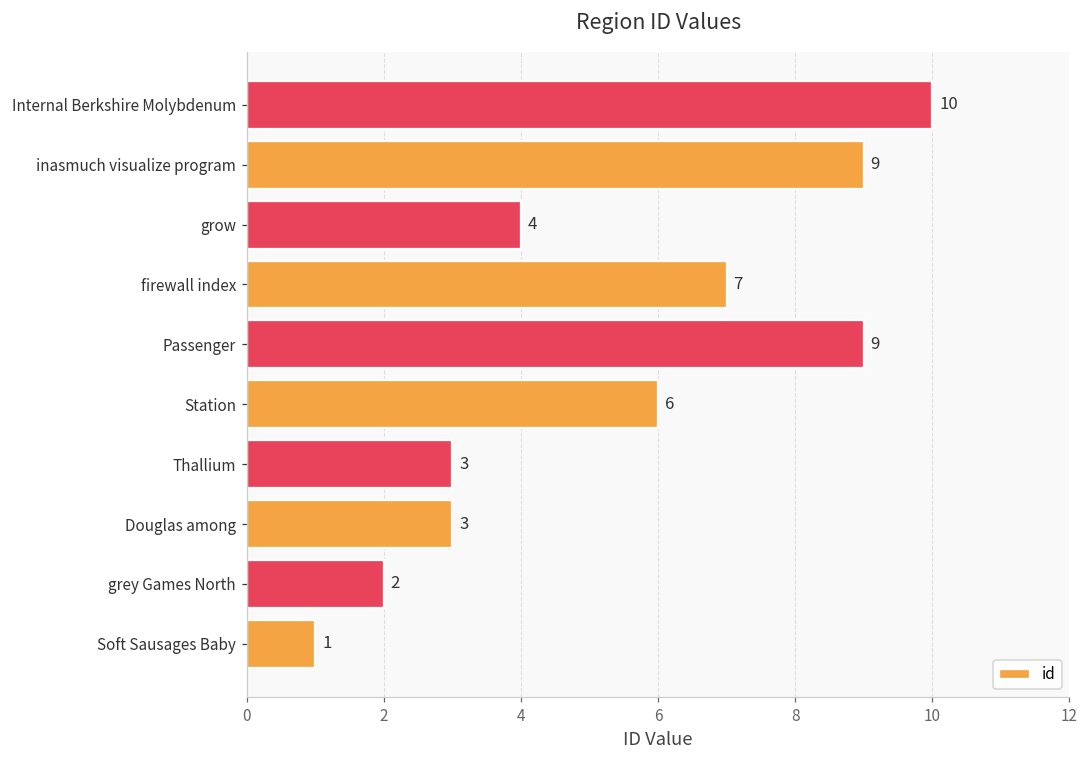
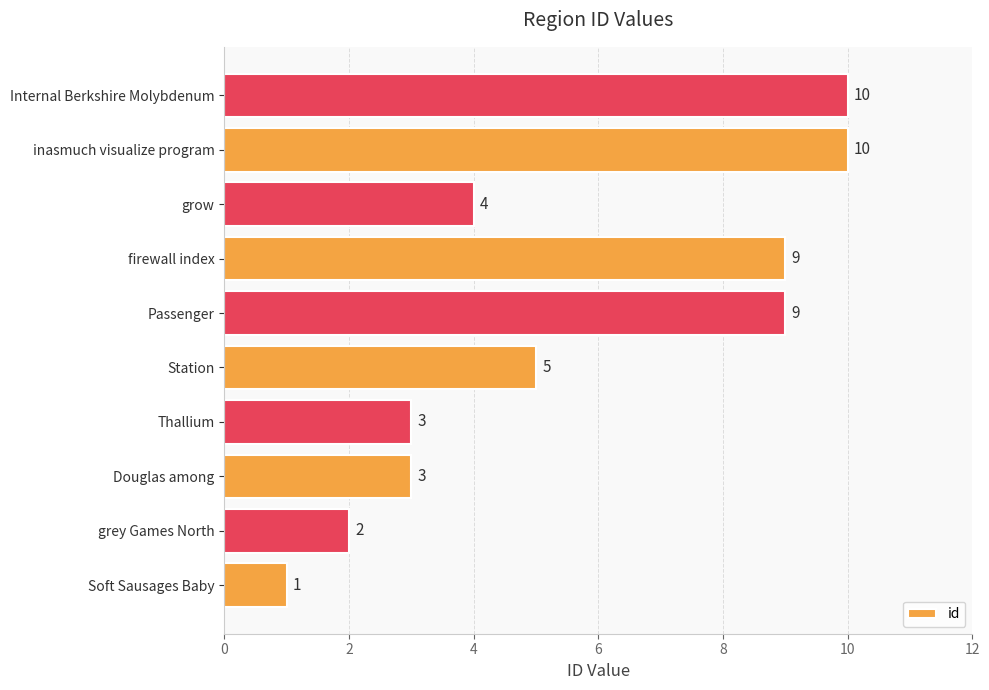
  {
    "Internal Berkshire Molybdenum": 10,
-   "inasmuch visualize program": 9,
+   "inasmuch visualize program": 10,
    "grow": 4,
-   "firewall index": 7,
+   "firewall index": 9,
    "Passenger": 9,
-   "Station": 6,
+   "Station": 5,
    "Thallium": 3,
    "Douglas among": 3,
    "grey Games North": 2,
    "Soft Sausages Baby": 1
  }
